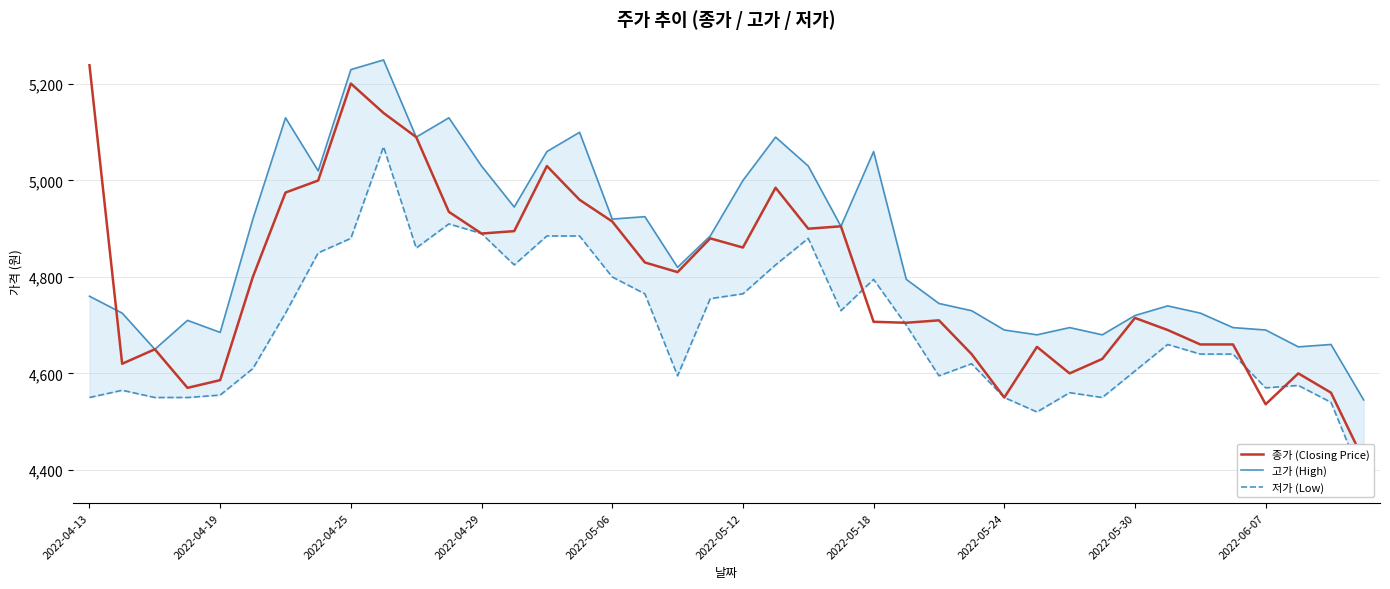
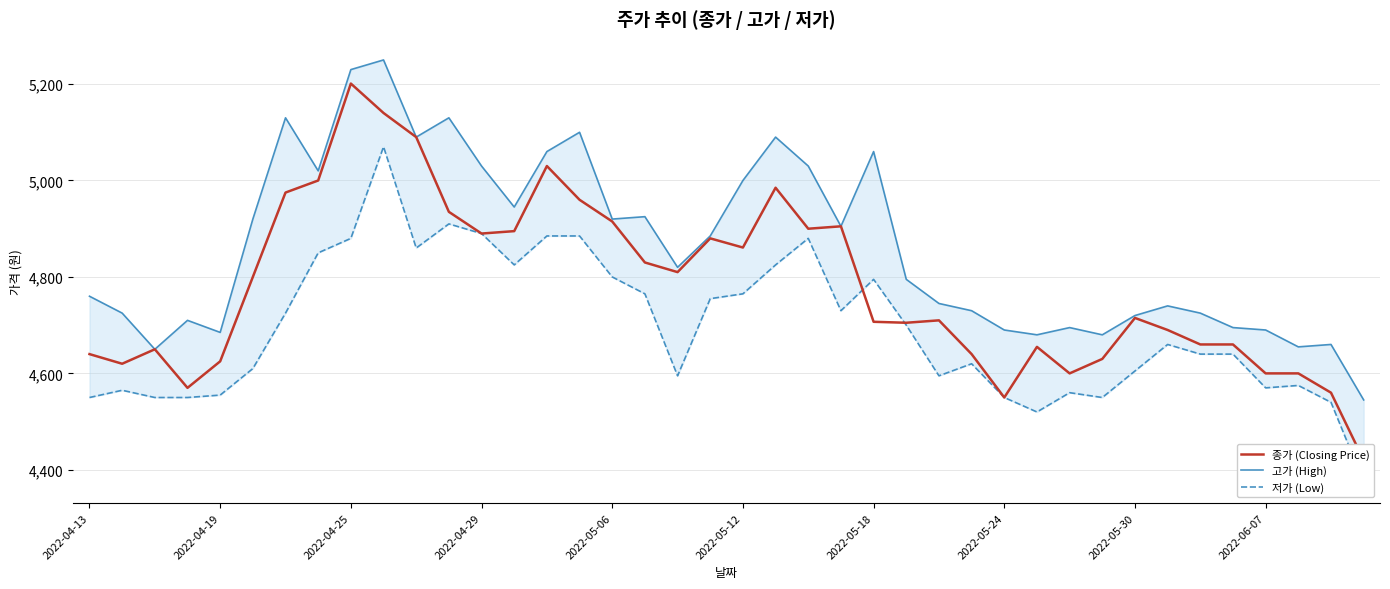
  {
    "종가 (Closing Price)": {
-     "2022-04-13": "5,240",
-     "2022-04-19": "4,590",
+     "2022-04-13": "4,640",
+     "2022-04-19": "4,630",
      "2022-04-25": "5,200",
      "2022-05-12": "4,860",
      "2022-05-18": "4,710",
-     "2022-06-07": "4,540"
+     "2022-06-07": "4,600"
    }
  }
